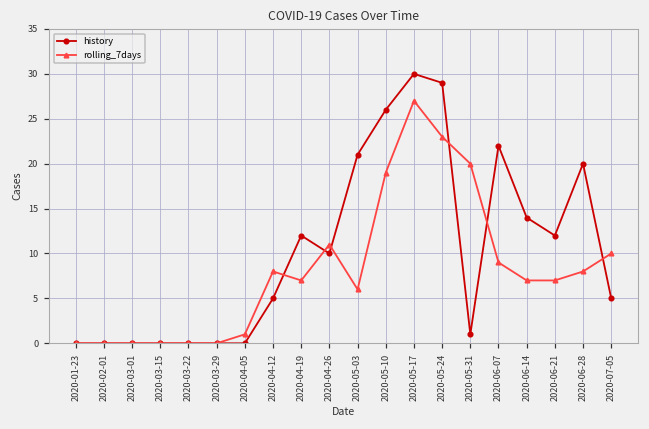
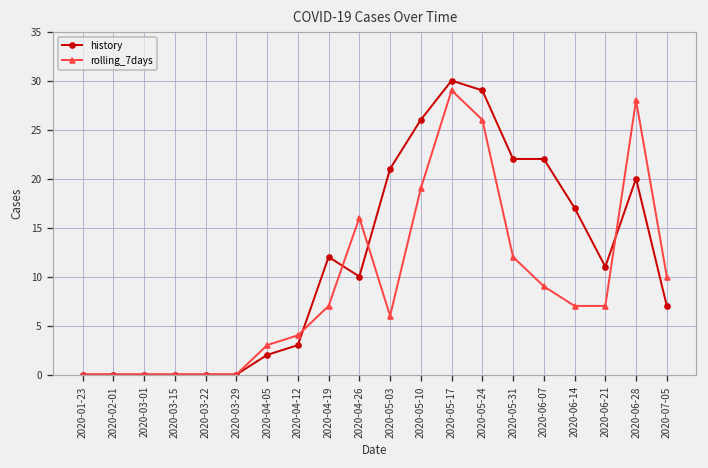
  {
    "history": {
-     "2020-04-05": 0,
-     "2020-04-12": 5,
+     "2020-04-05": 2,
+     "2020-04-12": 3,
      "2020-04-19": 12,
      "2020-04-26": 10,
      "2020-05-03": 21,
      "2020-05-10": 26,
      "2020-05-17": 30,
      "2020-05-24": 29,
-     "2020-05-31": 1,
+     "2020-05-31": 22,
      "2020-06-07": 22,
-     "2020-06-14": 14,
-     "2020-06-21": 12,
+     "2020-06-14": 17,
+     "2020-06-21": 11,
      "2020-06-28": 20,
-     "2020-07-05": 5
+     "2020-07-05": 7
    },
    "rolling_7days": {
-     "2020-04-05": 1,
-     "2020-04-12": 8,
+     "2020-04-05": 3,
+     "2020-04-12": 4,
      "2020-04-19": 7,
-     "2020-04-26": 11,
+     "2020-04-26": 16,
      "2020-05-03": 6,
      "2020-05-10": 19,
-     "2020-05-17": 27,
-     "2020-05-24": 23,
-     "2020-05-31": 20,
+     "2020-05-17": 29,
+     "2020-05-24": 26,
+     "2020-05-31": 12,
      "2020-06-07": 9,
      "2020-06-14": 7,
      "2020-06-21": 7,
-     "2020-06-28": 8,
+     "2020-06-28": 28,
      "2020-07-05": 10
    }
  }
